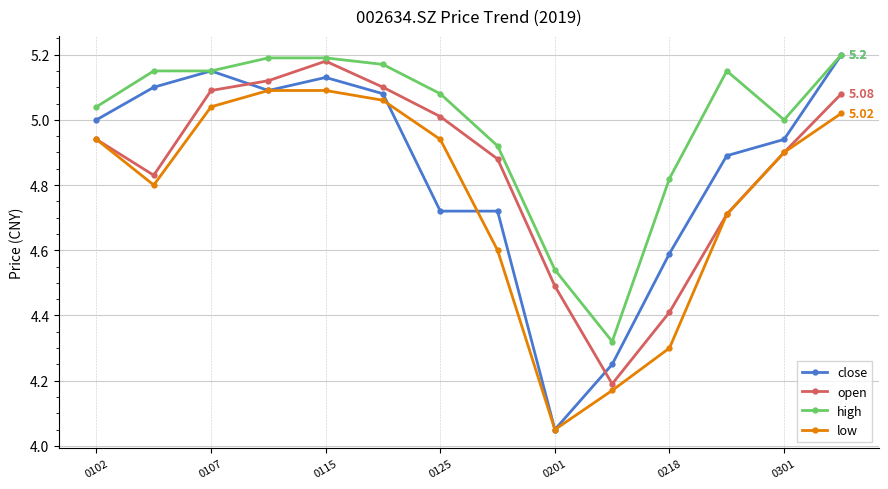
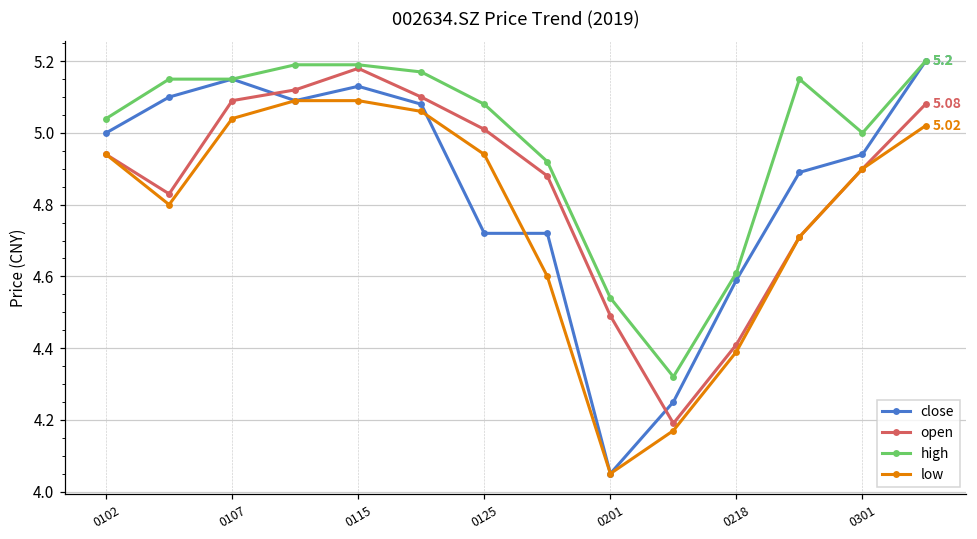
  {
    "close": {
      "0102": 5.00,
      "0115": 5.13,
      "0125": 4.72,
      "0218": 4.59,
      "0301": 4.94
    },
    "open": {
      "0107": 5.09,
      "0115": 5.18,
      "0125": 5.01,
      "0201": 4.49,
      "0218": 4.41
    },
    "high": {
      "0102": 5.04,
      "0115": 5.19,
      "0125": 5.08,
      "0201": 4.54,
-     "0218": 4.82,
+     "0218": 4.61,
      "0301": 5.00
    },
    "low": {
      "0107": 5.04,
      "0115": 5.09,
      "0125": 4.94,
-     "0218": 4.30
+     "0218": 4.39
    }
  }
